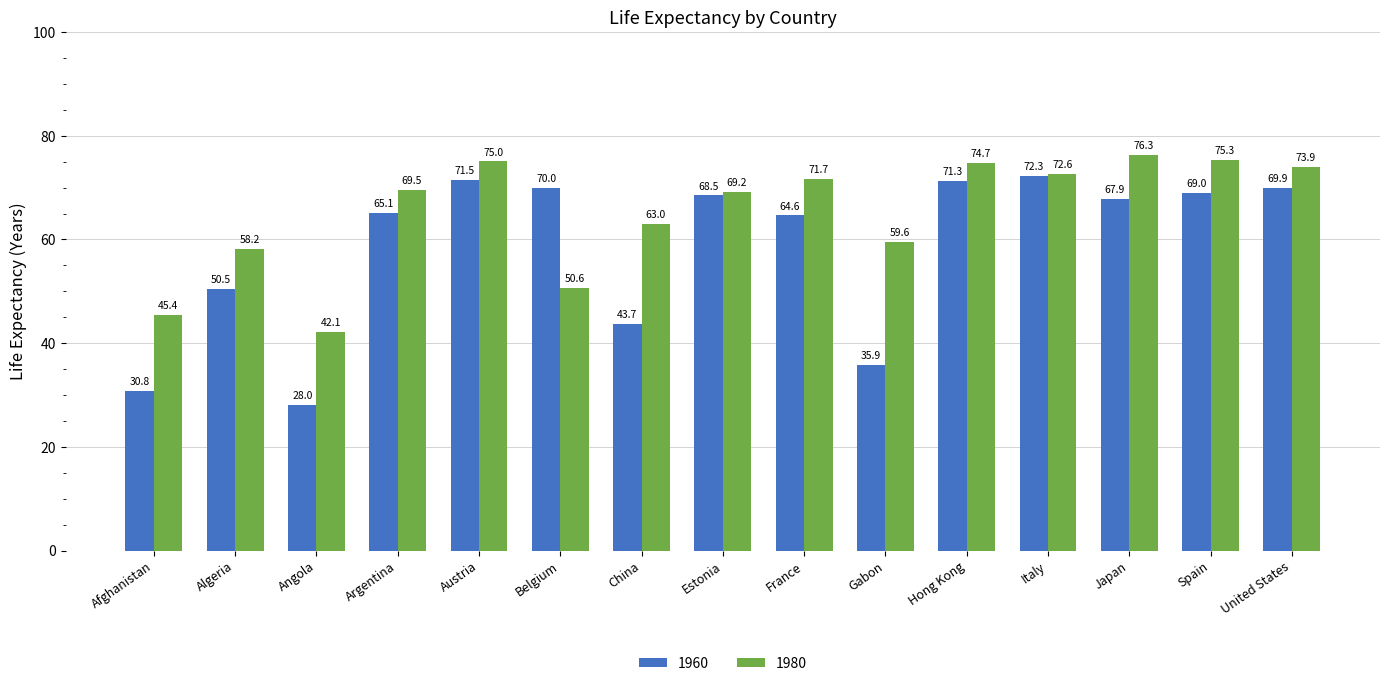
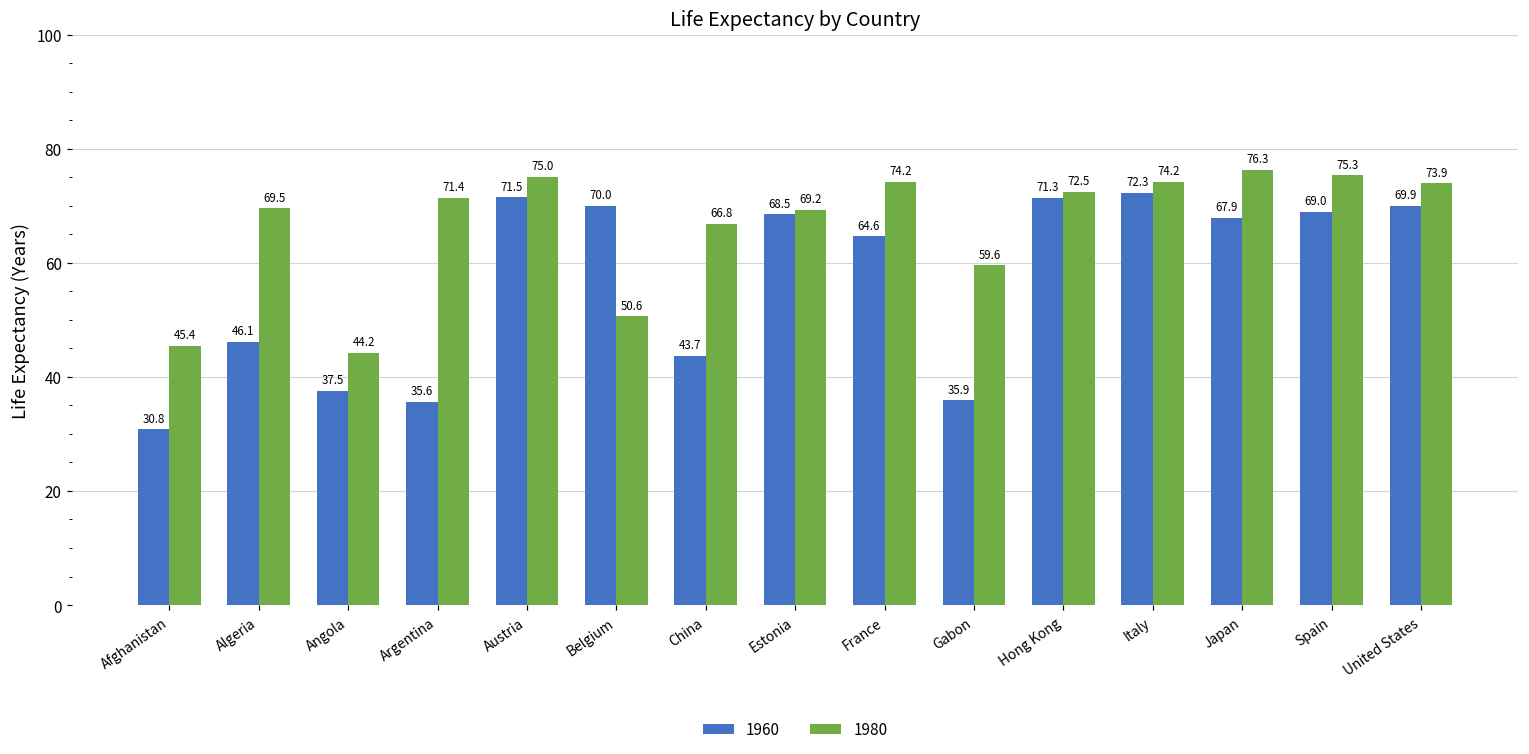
  {
    "1960": {
      "Afghanistan": 30.8,
-     "Algeria": 50.5,
-     "Angola": 28.0,
-     "Argentina": 65.1,
+     "Algeria": 46.1,
+     "Angola": 37.5,
+     "Argentina": 35.6,
      "Austria": 71.5,
      "Belgium": 70.0,
      "China": 43.7,
      "Estonia": 68.5,
      "France": 64.6,
      "Gabon": 35.9,
      "Hong Kong": 71.3,
      "Italy": 72.3,
      "Japan": 67.9,
      "Spain": 69.0,
      "United States": 69.9
    },
    "1980": {
      "Afghanistan": 45.4,
-     "Algeria": 58.2,
-     "Angola": 42.1,
-     "Argentina": 69.5,
+     "Algeria": 69.5,
+     "Angola": 44.2,
+     "Argentina": 71.4,
      "Austria": 75.0,
      "Belgium": 50.6,
-     "China": 63.0,
+     "China": 66.8,
      "Estonia": 69.2,
-     "France": 71.7,
+     "France": 74.2,
      "Gabon": 59.6,
-     "Hong Kong": 74.7,
-     "Italy": 72.6,
+     "Hong Kong": 72.5,
+     "Italy": 74.2,
      "Japan": 76.3,
      "Spain": 75.3,
      "United States": 73.9
    }
  }
